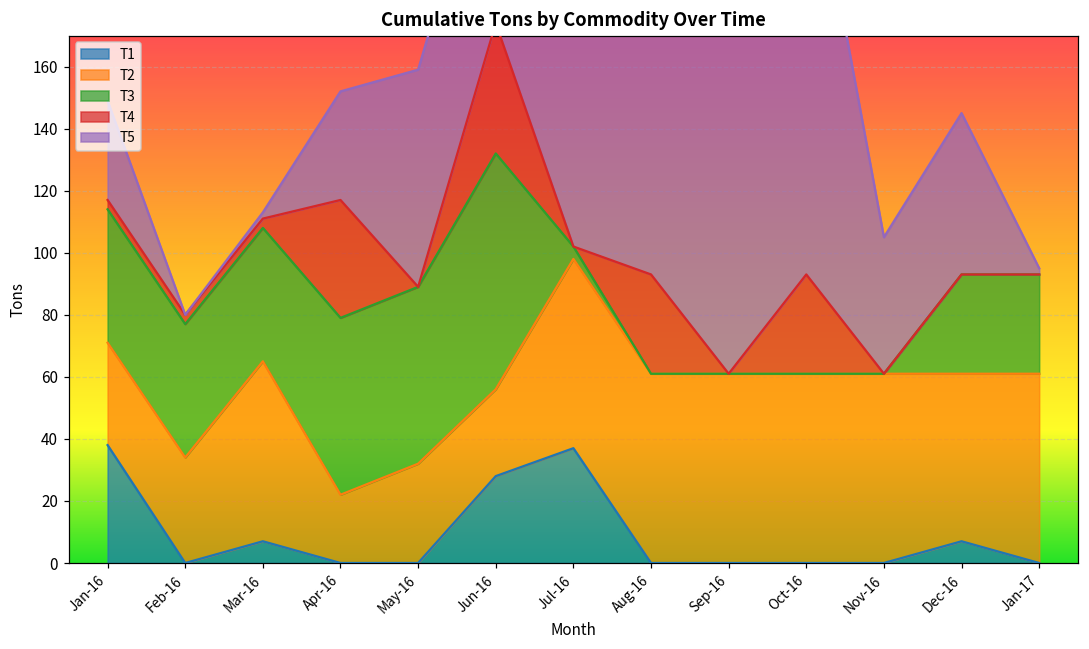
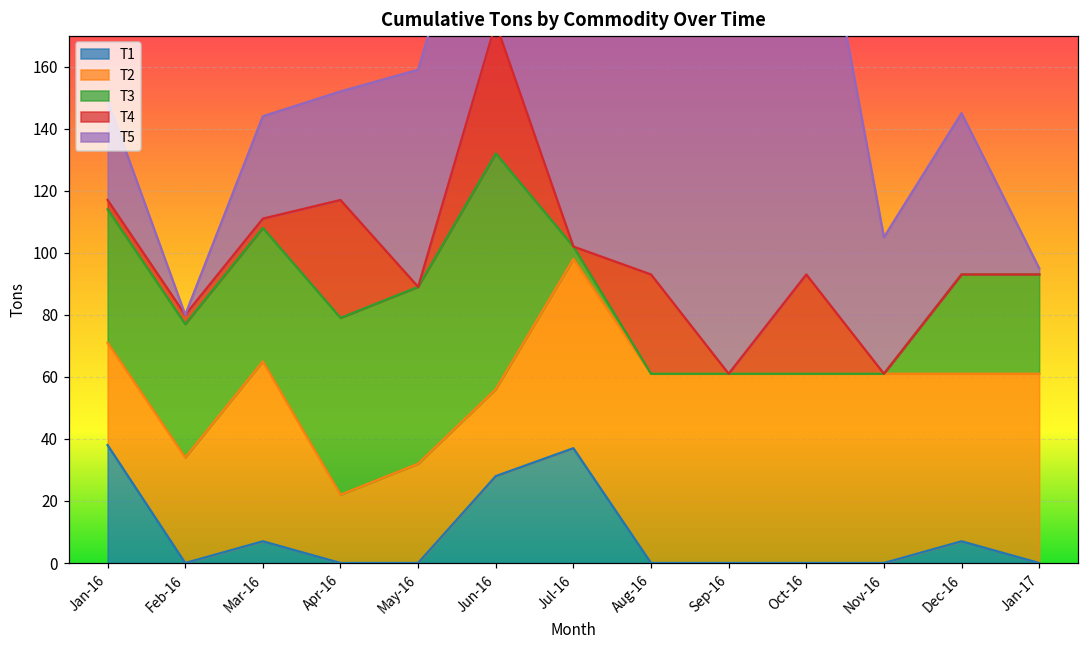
  {
    "T1": {
      "Jan-16": 38,
      "Feb-16": 0,
      "Mar-16": 7,
      "Apr-16": 0,
      "May-16": 0,
      "Jun-16": 28,
      "Jul-16": 37,
      "Aug-16": 0,
      "Sep-16": 0,
      "Oct-16": 0,
      "Nov-16": 0,
      "Dec-16": 7,
      "Jan-17": 0
    },
    "T2": {
      "Jan-16": 33,
      "Feb-16": 34,
      "Mar-16": 58,
      "Apr-16": 22,
      "May-16": 32,
      "Jun-16": 28,
      "Jul-16": 61,
      "Dec-16": 54,
      "Jan-17": 61
    },
    "T3": {
      "Jan-16": 43,
      "Feb-16": 43,
      "Mar-16": 43,
      "Apr-16": 57,
      "Jun-16": 76
    },
    "T4": {
      "Jan-16": 3,
      "Mar-16": 3,
      "Apr-16": 38,
      "Aug-16": 32,
      "Oct-16": 32
    },
    "T5": {
-     "Mar-16": 2,
+     "Mar-16": 33,
      "Apr-16": 35,
      "May-16": 70,
      "Nov-16": 44,
      "Dec-16": 52,
      "Jan-17": 2
    }
  }
